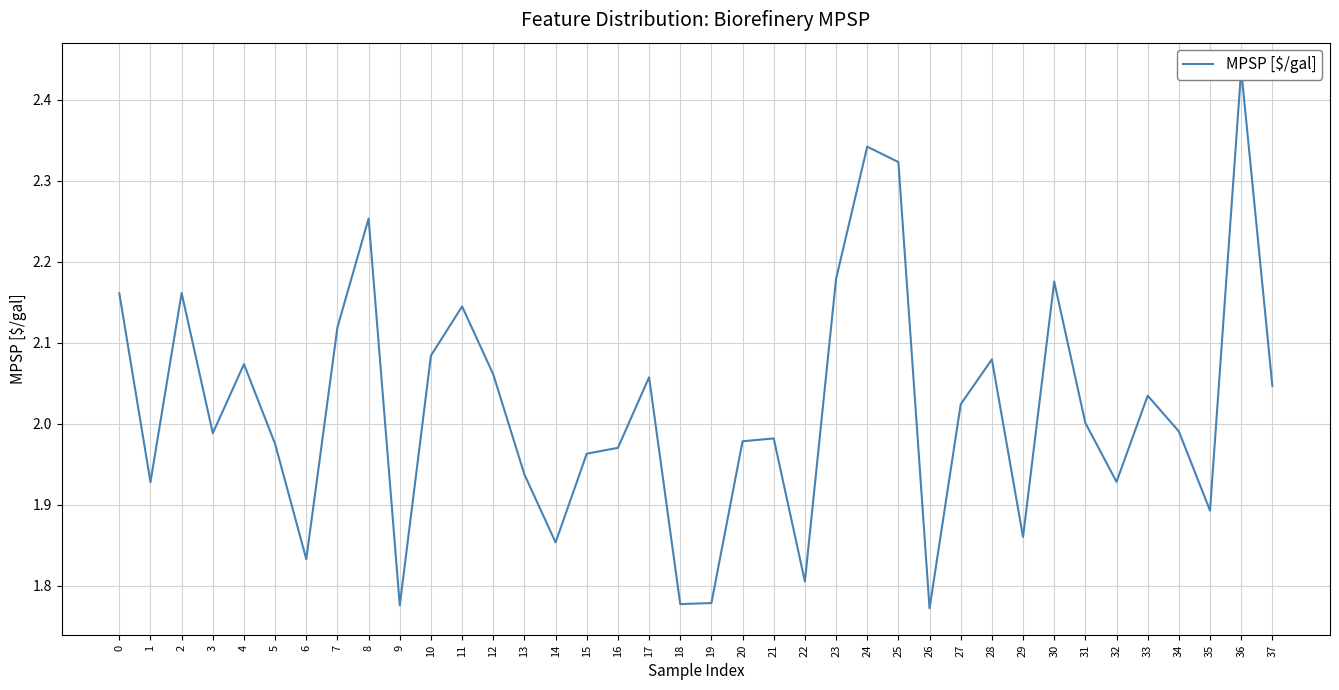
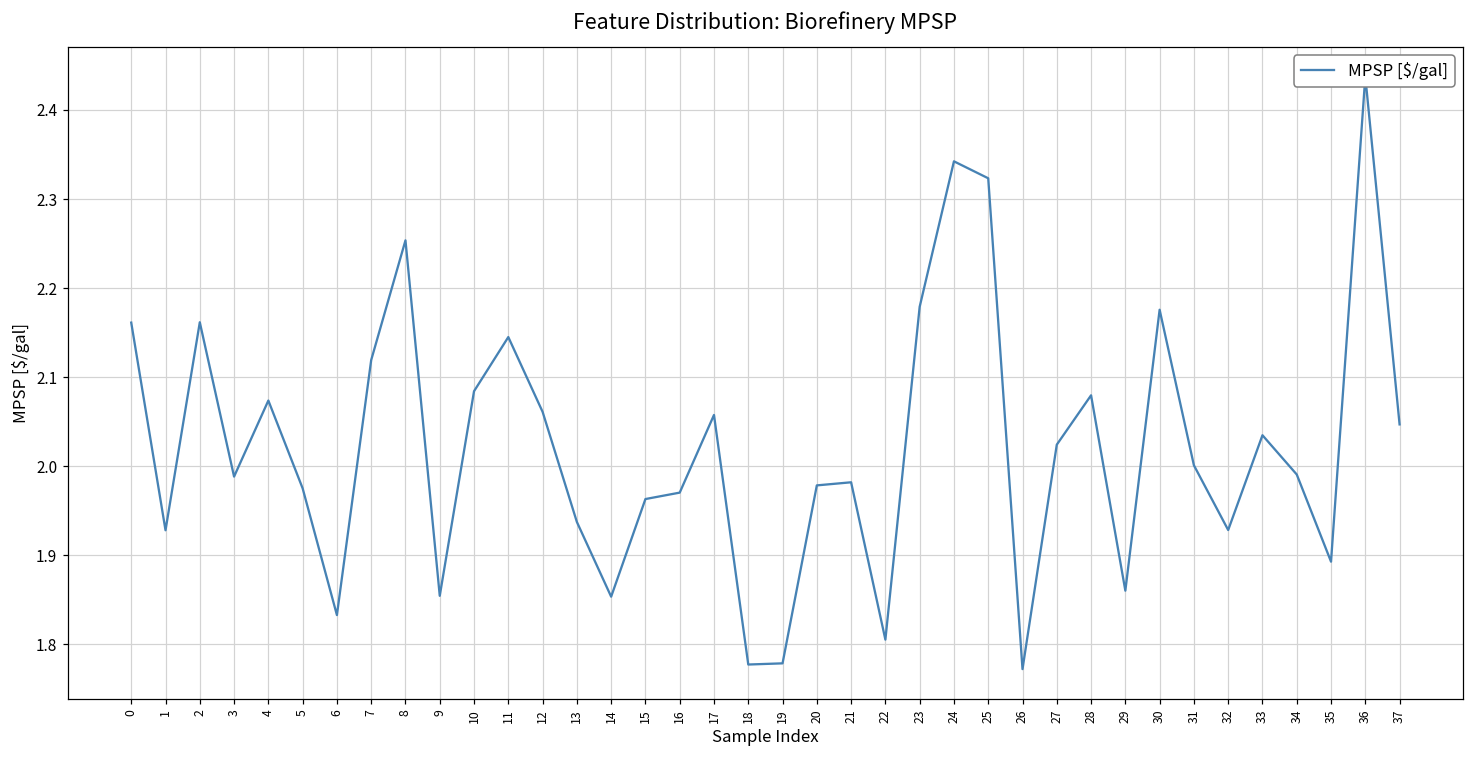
  {
    "0": 2.16,
    "1": 1.93,
    "2": 2.16,
    "3": 1.99,
    "4": 2.07,
    "5": 1.98,
    "6": 1.83,
    "7": 2.12,
    "8": 2.25,
-   "9": 1.78,
+   "9": 1.85,
    "10": 2.08,
    "11": 2.15,
    "12": 2.06,
    "13": 1.94,
    "14": 1.85,
    "15": 1.96,
    "16": 1.97,
    "17": 2.06,
    "18": 1.78,
    "19": 1.78,
    "20": 1.98,
    "21": 1.98,
    "22": 1.81,
    "23": 2.18,
    "24": 2.34,
    "25": 2.32,
    "26": 1.77,
    "27": 2.02,
    "28": 2.08,
    "29": 1.86,
    "30": 2.18,
    "31": 2.00,
    "32": 1.93,
    "33": 2.03,
    "34": 1.99,
    "35": 1.89,
    "37": 2.05
  }
